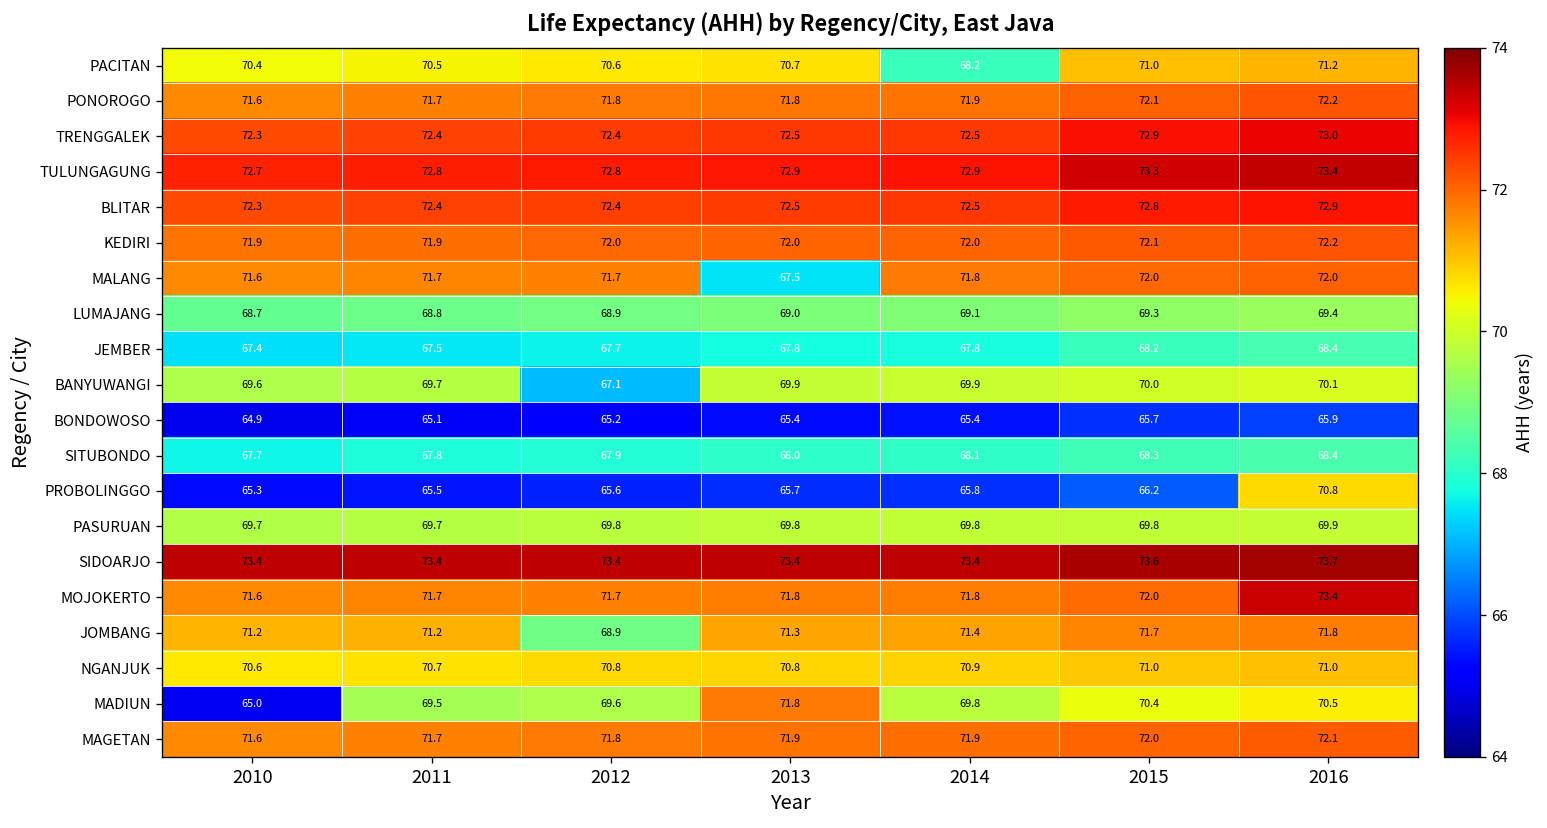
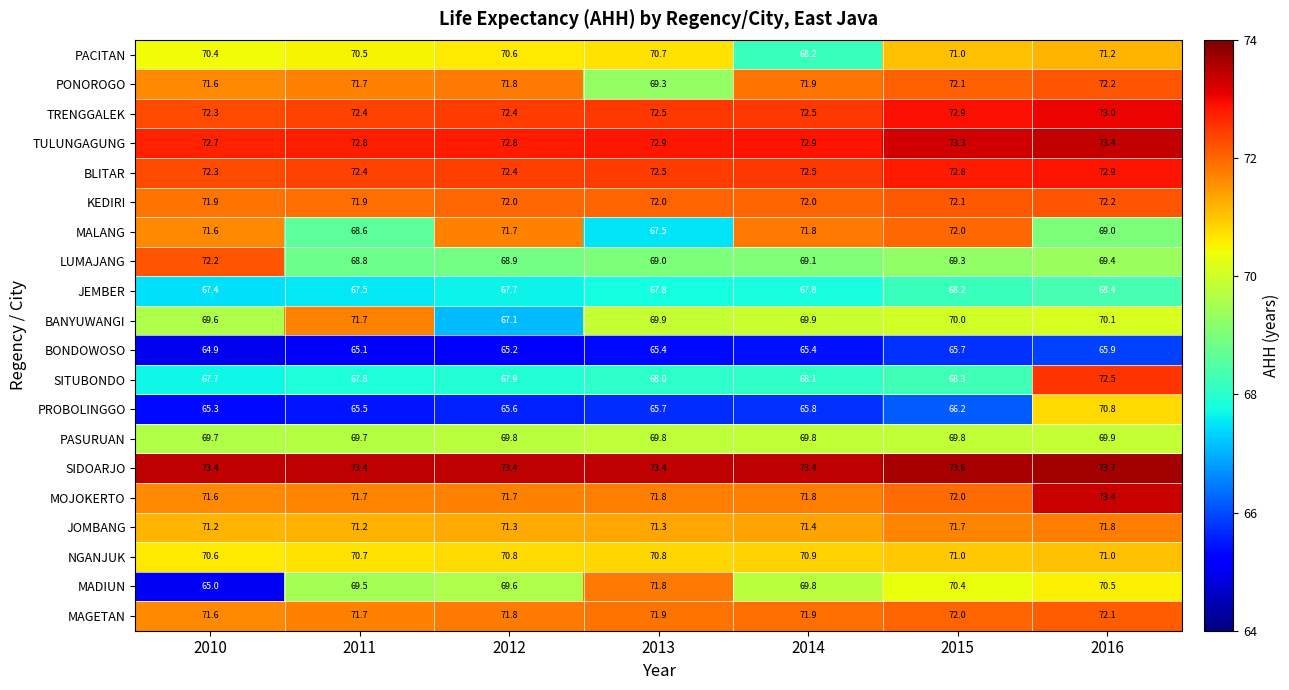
  {
    "PACITAN": {
      "2010": 70.4,
      "2011": 70.5,
      "2012": 70.6,
      "2013": 70.7,
      "2014": 68.2,
      "2015": 71.0,
      "2016": 71.2
    },
    "PONOROGO": {
      "2010": 71.6,
      "2011": 71.7,
      "2012": 71.8,
-     "2013": 71.8,
+     "2013": 69.3,
      "2014": 71.9,
      "2015": 72.1,
      "2016": 72.2
    },
    "TRENGGALEK": {
      "2010": 72.3,
      "2011": 72.4,
      "2012": 72.4,
      "2013": 72.5,
      "2014": 72.5,
      "2015": 72.9,
      "2016": 73.0
    },
    "TULUNGAGUNG": {
      "2010": 72.7,
      "2011": 72.8,
      "2012": 72.8,
      "2013": 72.9,
      "2014": 72.9,
      "2015": 73.3,
      "2016": 73.4
    },
    "BLITAR": {
      "2010": 72.3,
      "2011": 72.4,
      "2012": 72.4,
      "2013": 72.5,
      "2014": 72.5,
      "2015": 72.8,
      "2016": 72.9
    },
    "KEDIRI": {
      "2010": 71.9,
      "2011": 71.9,
      "2012": 72.0,
      "2013": 72.0,
      "2014": 72.0,
      "2015": 72.1,
      "2016": 72.2
    },
    "MALANG": {
      "2010": 71.6,
-     "2011": 71.7,
+     "2011": 68.6,
      "2012": 71.7,
      "2013": 67.5,
      "2014": 71.8,
      "2015": 72.0,
-     "2016": 72.0
+     "2016": 69.0
    },
    "LUMAJANG": {
-     "2010": 68.7,
+     "2010": 72.2,
      "2011": 68.8,
      "2012": 68.9,
      "2013": 69.0,
      "2014": 69.1,
      "2015": 69.3,
      "2016": 69.4
    },
    "JEMBER": {
      "2010": 67.4,
      "2011": 67.5,
      "2012": 67.7,
      "2013": 67.8,
      "2014": 67.8,
      "2015": 68.2,
      "2016": 68.4
    },
    "BANYUWANGI": {
      "2010": 69.6,
-     "2011": 69.7,
+     "2011": 71.7,
      "2012": 67.1,
      "2013": 69.9,
      "2014": 69.9,
      "2015": 70.0,
      "2016": 70.1
    },
    "BONDOWOSO": {
      "2010": 64.9,
      "2011": 65.1,
      "2012": 65.2,
      "2013": 65.4,
      "2014": 65.4,
      "2015": 65.7,
      "2016": 65.9
    },
    "SITUBONDO": {
      "2010": 67.7,
      "2011": 67.8,
      "2012": 67.9,
      "2013": 68.0,
      "2014": 68.1,
      "2015": 68.3,
-     "2016": 68.4
+     "2016": 72.5
    },
    "PROBOLINGGO": {
      "2010": 65.3,
      "2011": 65.5,
      "2012": 65.6,
      "2013": 65.7,
      "2014": 65.8,
      "2015": 66.2,
      "2016": 70.8
    },
    "PASURUAN": {
      "2010": 69.7,
      "2011": 69.7,
      "2012": 69.8,
      "2013": 69.8,
      "2014": 69.8,
      "2015": 69.8,
      "2016": 69.9
    },
    "SIDOARJO": {
      "2010": 73.4,
      "2011": 73.4,
      "2012": 73.4,
      "2013": 73.4,
      "2014": 73.4,
      "2015": 73.6,
      "2016": 73.7
    },
    "MOJOKERTO": {
      "2010": 71.6,
      "2011": 71.7,
      "2012": 71.7,
      "2013": 71.8,
      "2014": 71.8,
      "2015": 72.0,
      "2016": 73.4
    },
    "JOMBANG": {
      "2010": 71.2,
      "2011": 71.2,
-     "2012": 68.9,
+     "2012": 71.3,
      "2013": 71.3,
      "2014": 71.4,
      "2015": 71.7,
      "2016": 71.8
    },
    "NGANJUK": {
      "2010": 70.6,
      "2011": 70.7,
      "2012": 70.8,
      "2013": 70.8,
      "2014": 70.9,
      "2015": 71.0,
      "2016": 71.0
    },
    "MADIUN": {
      "2010": 65.0,
      "2011": 69.5,
      "2012": 69.6,
      "2013": 71.8,
      "2014": 69.8,
      "2015": 70.4,
      "2016": 70.5
    },
    "MAGETAN": {
      "2010": 71.6,
      "2011": 71.7,
      "2012": 71.8,
      "2013": 71.9,
      "2014": 71.9,
      "2015": 72.0,
      "2016": 72.1
    }
  }
